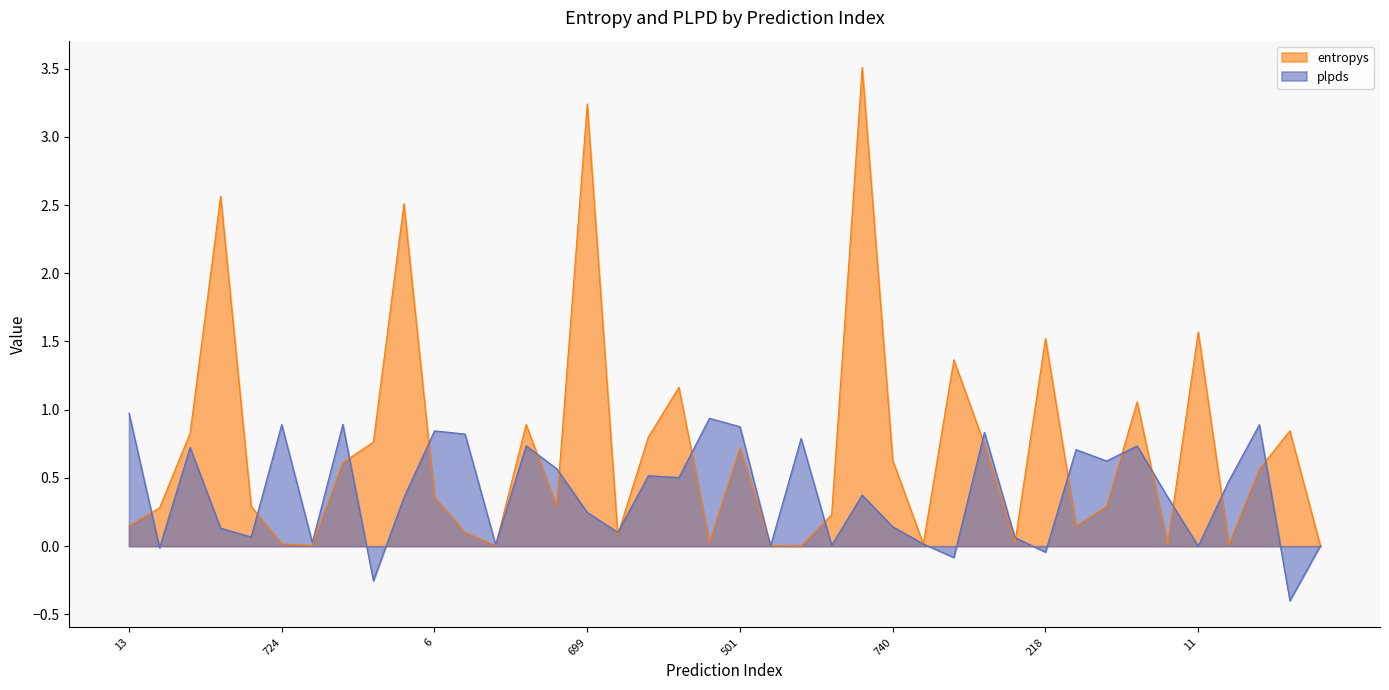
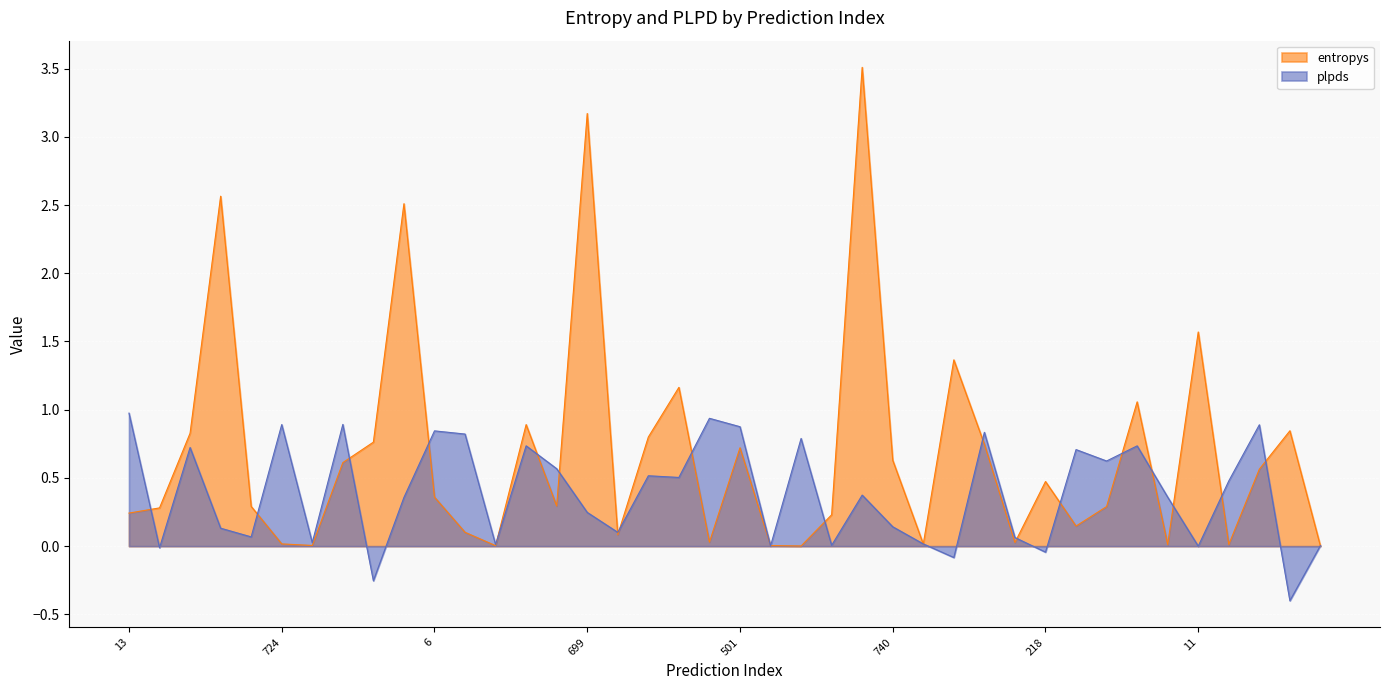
  {
    "entropys": {
-     "13": 0.15,
+     "13": 0.24,
      "724": 0.02,
      "6": 0.36,
-     "699": 3.24,
+     "699": 3.17,
      "501": 0.72,
      "740": 0.63,
-     "218": 1.52,
+     "218": 0.47,
      "11": 1.57
    }
  }
